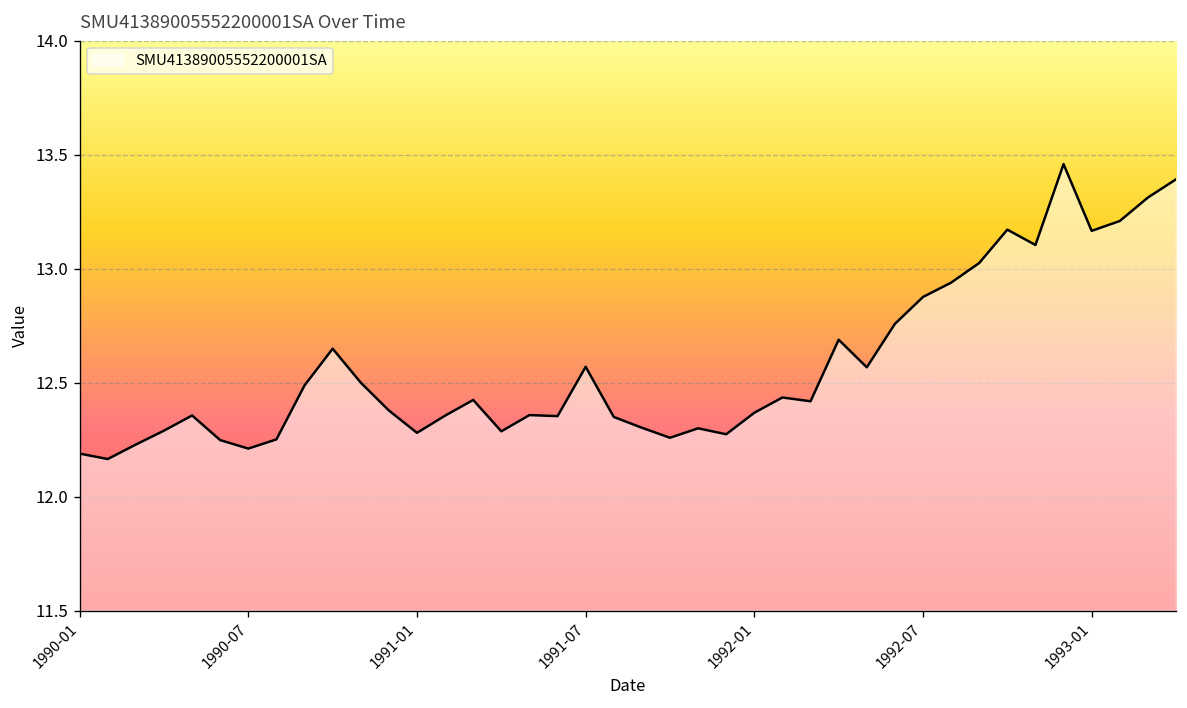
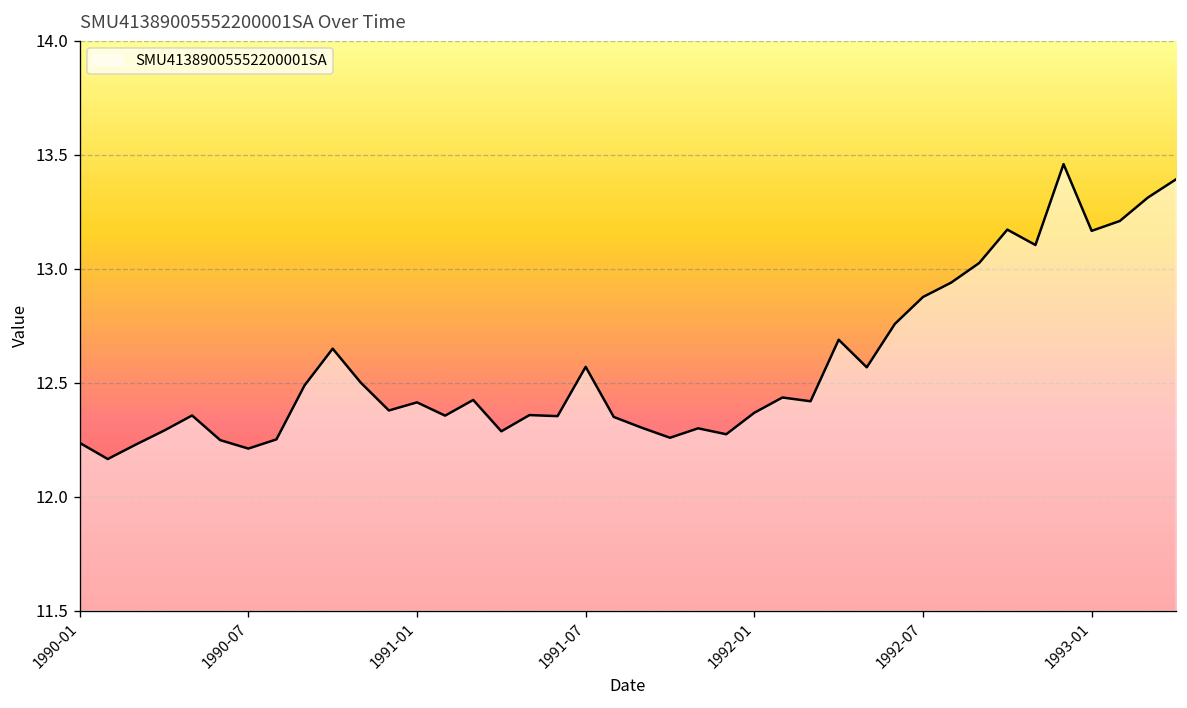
  {
-   "1990-01": 12.19,
+   "1990-01": 12.24,
    "1990-07": 12.21,
-   "1991-01": 12.28,
+   "1991-01": 12.41,
    "1991-07": 12.57,
    "1992-01": 12.37,
    "1992-07": 12.88,
    "1993-01": 13.17
  }
